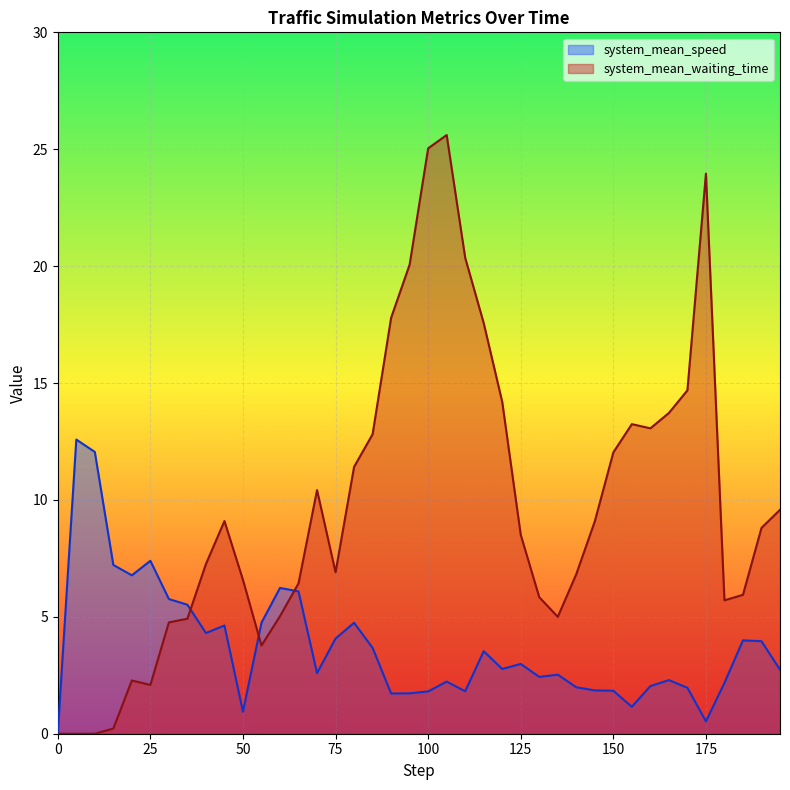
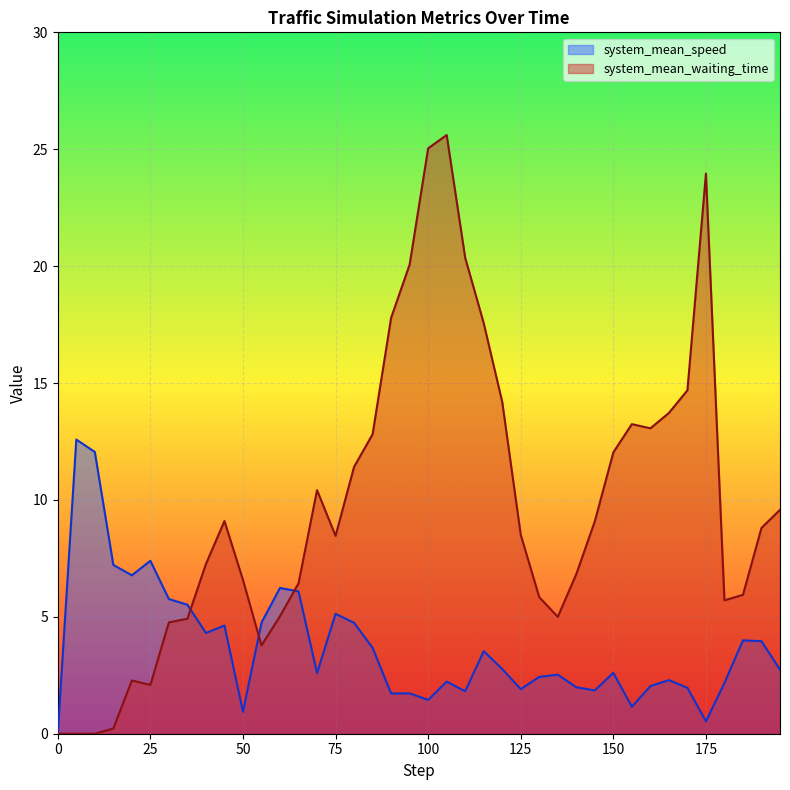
  {
    "system_mean_speed": {
      "25": 7.4,
      "50": 0.9,
-     "75": 4.1,
-     "100": 1.8,
-     "125": 3.0,
-     "150": 1.8,
+     "75": 5.1,
+     "100": 1.4,
+     "125": 1.9,
+     "150": 2.6,
      "175": 0.5
    },
    "system_mean_waiting_time": {
      "25": 2.1,
      "50": 6.6,
-     "75": 6.9,
+     "75": 8.5,
      "100": 25.0,
      "125": 8.5,
      "150": 12.0,
      "175": 24.0
    }
  }
